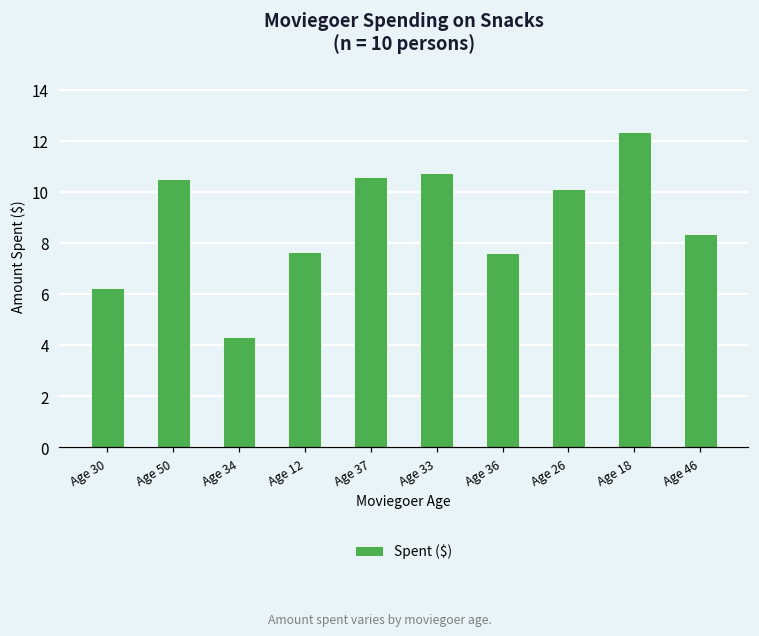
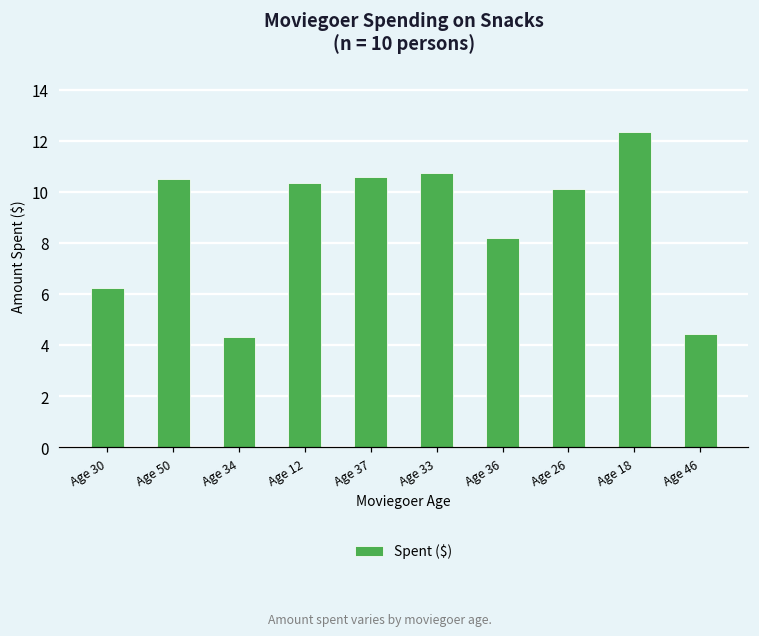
  {
    "Age 30": 6.2,
    "Age 50": 10.5,
    "Age 34": 4.3,
-   "Age 12": 7.7,
+   "Age 12": 10.4,
    "Age 37": 10.6,
    "Age 33": 10.8,
-   "Age 36": 7.6,
+   "Age 36": 8.2,
    "Age 26": 10.1,
    "Age 18": 12.4,
-   "Age 46": 8.4
+   "Age 46": 4.4
  }
